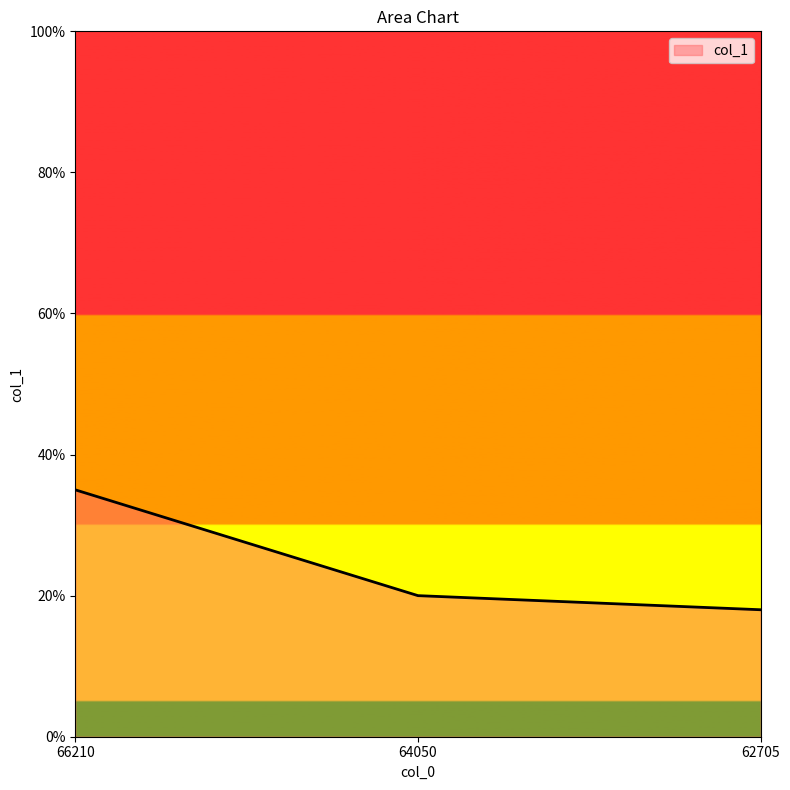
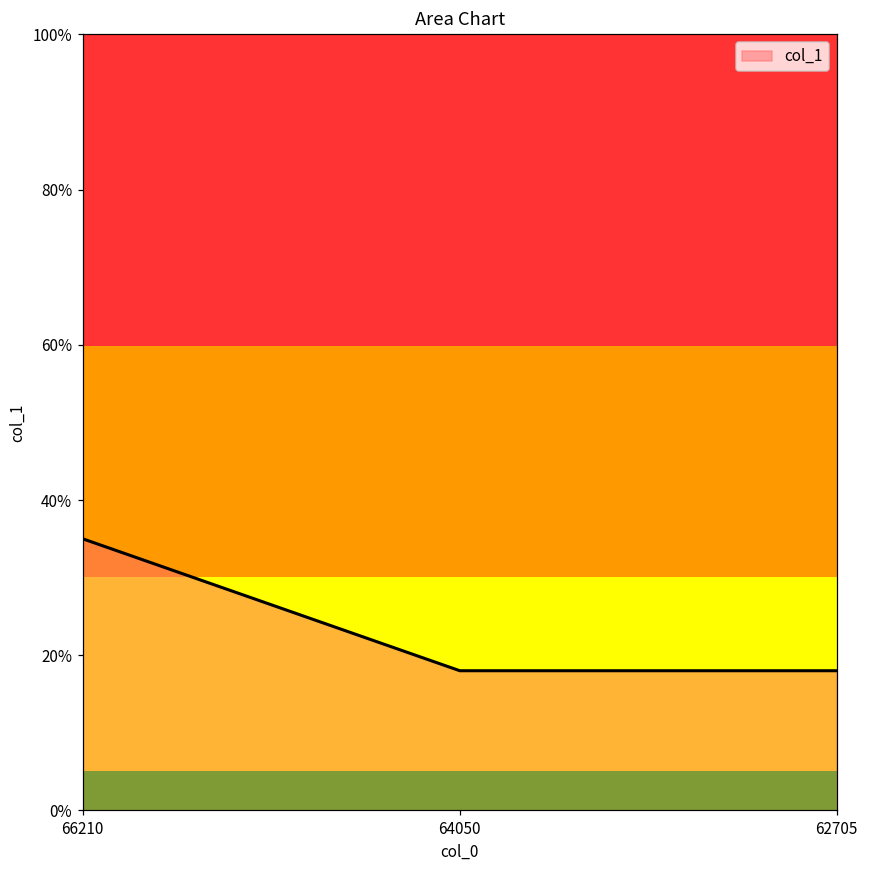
  {
    "66210": "35%",
-   "64050": "20%",
+   "64050": "18%",
    "62705": "18%"
  }
